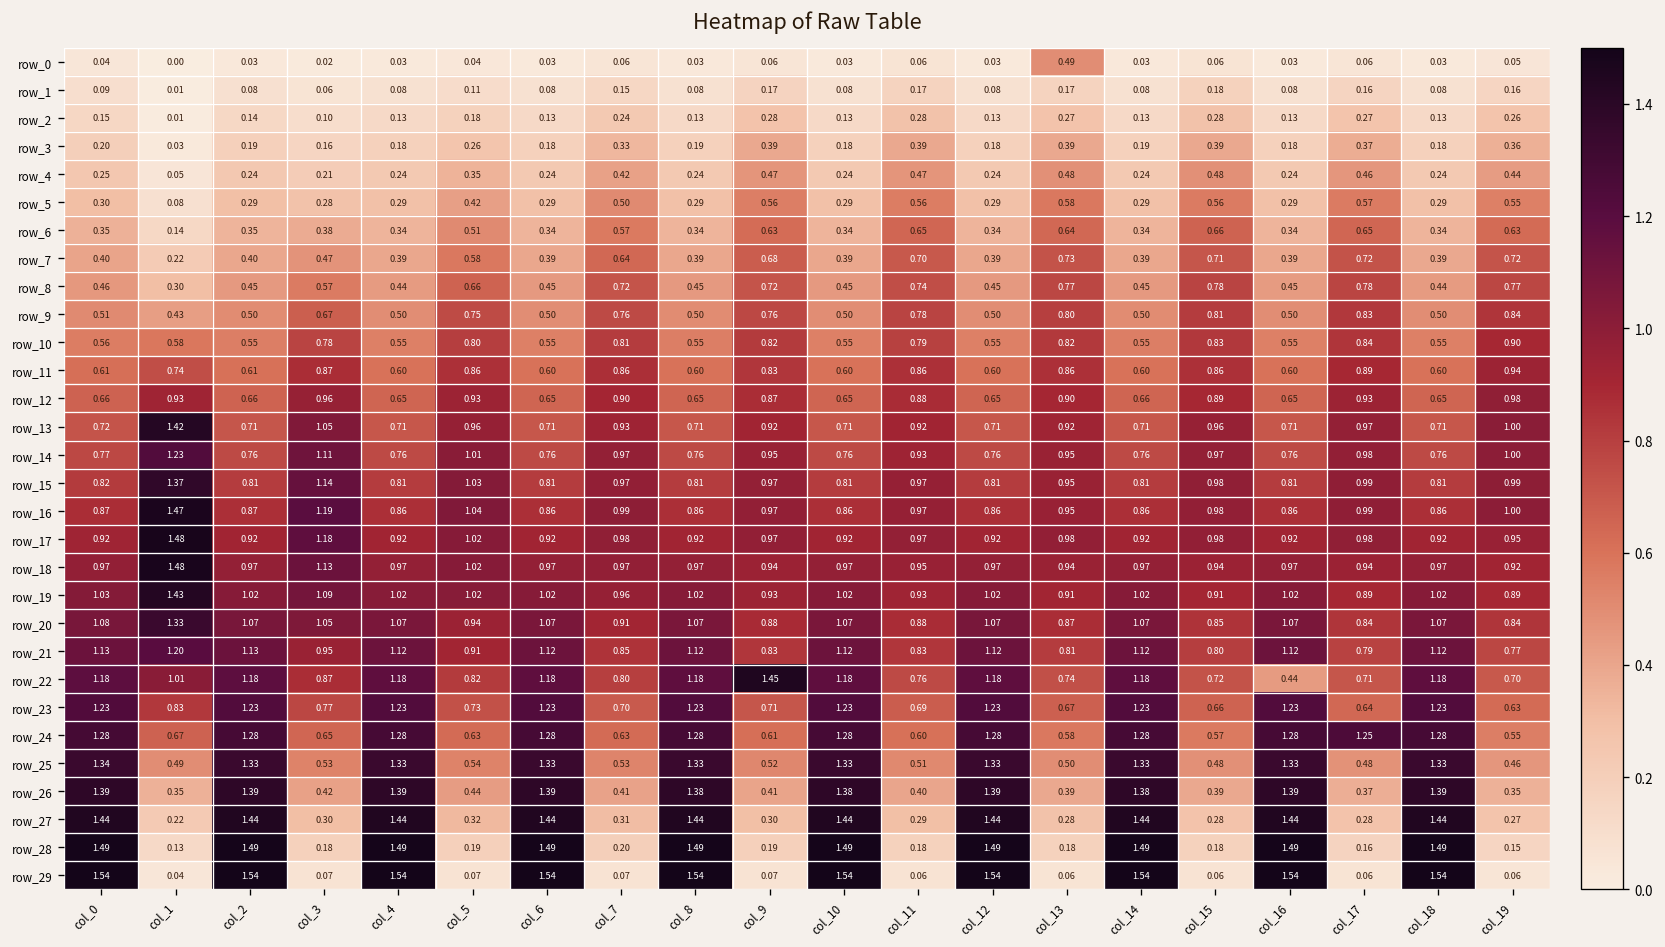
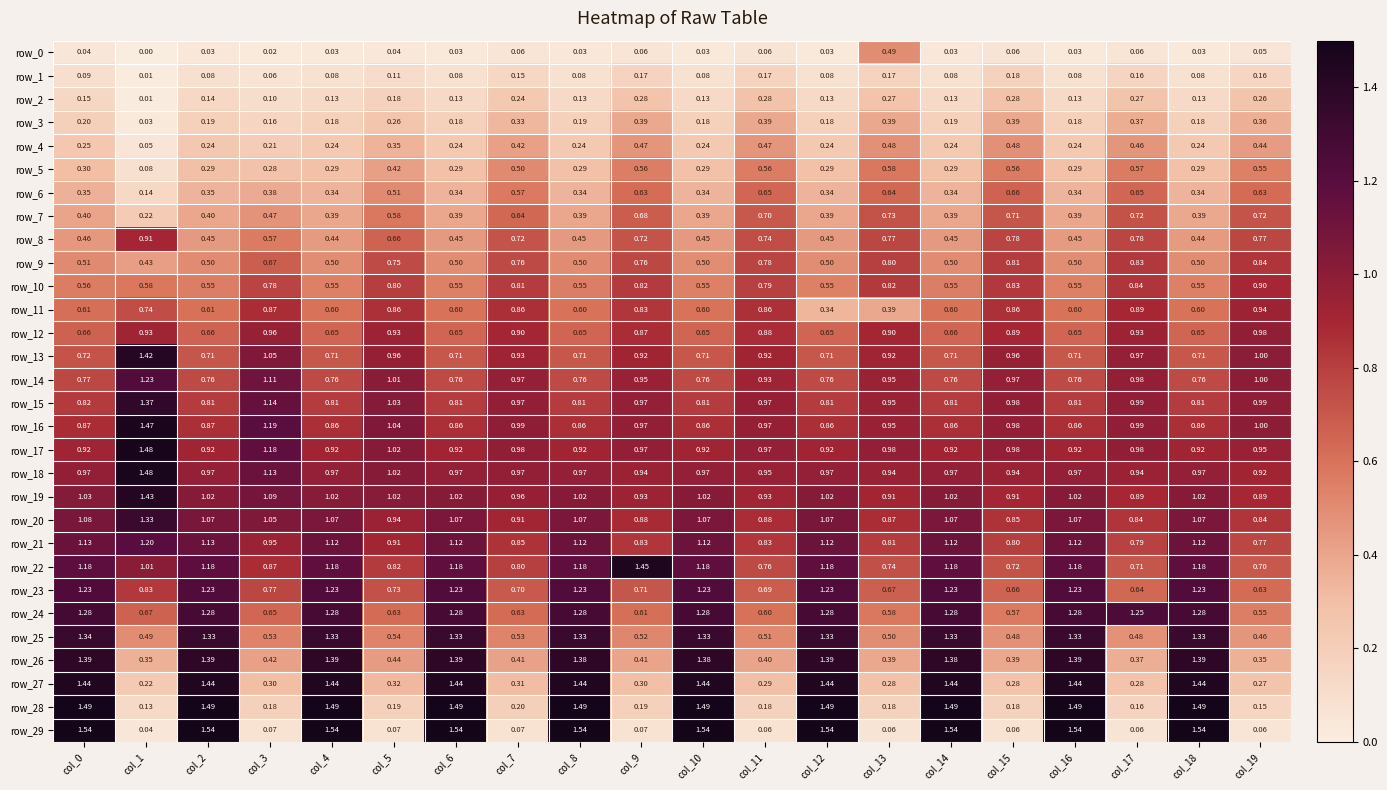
  {
    "row_8": {
      "col_0": 0.46,
-     "col_1": 0.30,
+     "col_1": 0.91,
      "col_2": 0.45,
      "col_3": 0.57,
      "col_4": 0.44,
      "col_5": 0.66,
      "col_6": 0.45,
      "col_7": 0.72,
      "col_8": 0.45,
      "col_9": 0.72,
      "col_10": 0.45,
      "col_11": 0.74,
      "col_12": 0.45,
      "col_13": 0.77,
      "col_14": 0.45,
      "col_15": 0.78,
      "col_16": 0.45,
      "col_17": 0.78,
      "col_18": 0.44,
      "col_19": 0.77
    },
    "row_11": {
      "col_0": 0.61,
      "col_1": 0.74,
      "col_2": 0.61,
      "col_3": 0.87,
      "col_4": 0.60,
      "col_5": 0.86,
      "col_6": 0.60,
      "col_7": 0.86,
      "col_8": 0.60,
      "col_9": 0.83,
      "col_10": 0.60,
      "col_11": 0.86,
-     "col_12": 0.60,
-     "col_13": 0.86,
+     "col_12": 0.34,
+     "col_13": 0.39,
      "col_14": 0.60,
      "col_15": 0.86,
      "col_16": 0.60,
      "col_17": 0.89,
      "col_18": 0.60,
      "col_19": 0.94
    },
    "row_22": {
      "col_0": 1.18,
      "col_1": 1.01,
      "col_2": 1.18,
      "col_3": 0.87,
      "col_4": 1.18,
      "col_5": 0.82,
      "col_6": 1.18,
      "col_7": 0.80,
      "col_8": 1.18,
      "col_9": 1.45,
      "col_10": 1.18,
      "col_11": 0.76,
      "col_12": 1.18,
      "col_13": 0.74,
      "col_14": 1.18,
      "col_15": 0.72,
-     "col_16": 0.44,
+     "col_16": 1.18,
      "col_17": 0.71,
      "col_18": 1.18,
      "col_19": 0.70
    }
  }
